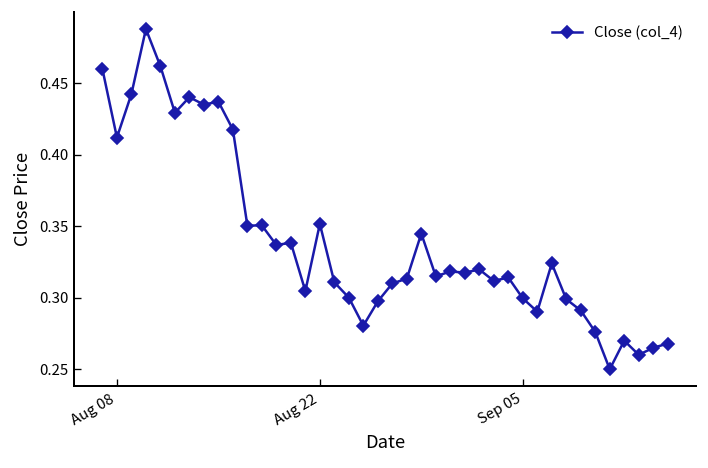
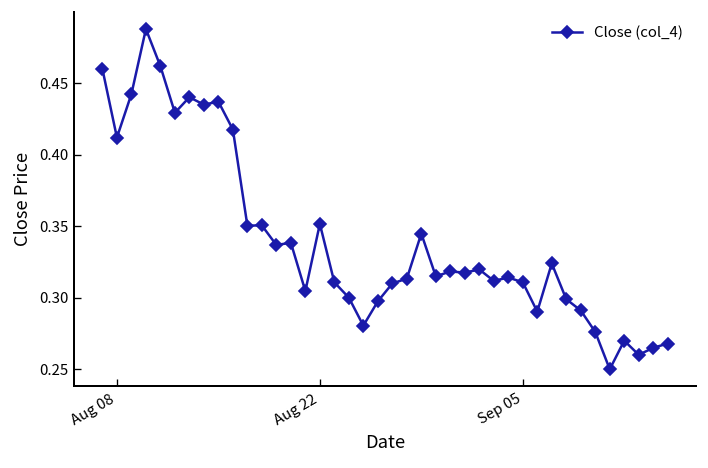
  {
    "Aug 08": 0.412,
    "Aug 22": 0.352,
-   "Sep 05": 0.300
+   "Sep 05": 0.311
  }
